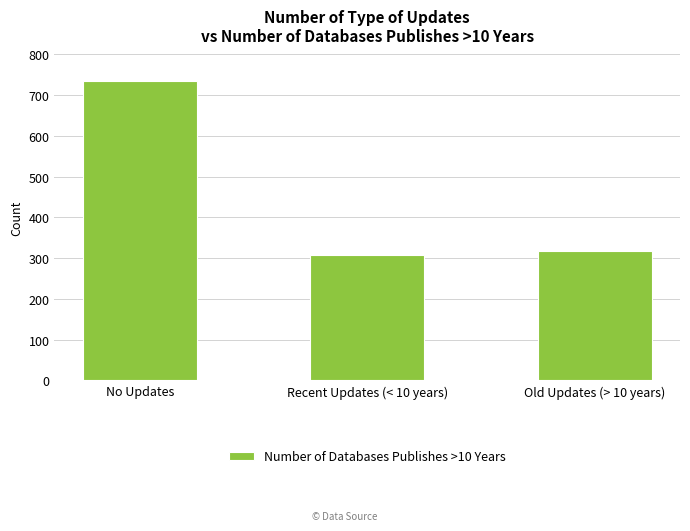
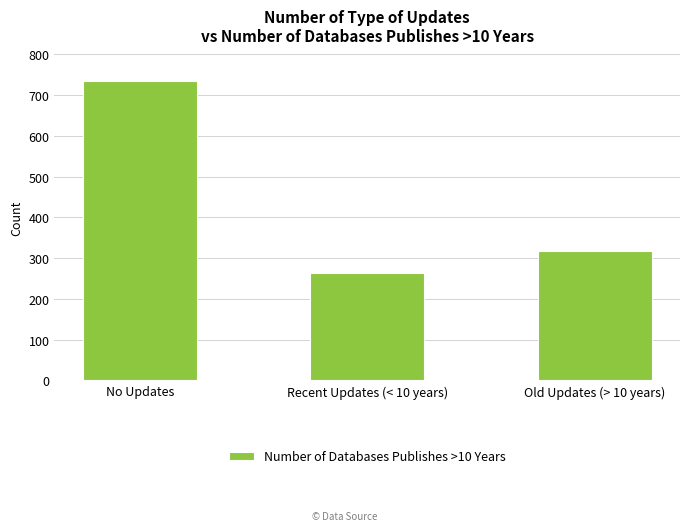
  {
    "No Updates": 740,
-   "Recent Updates (< 10 years)": 310,
+   "Recent Updates (< 10 years)": 260,
    "Old Updates (> 10 years)": 320
  }
